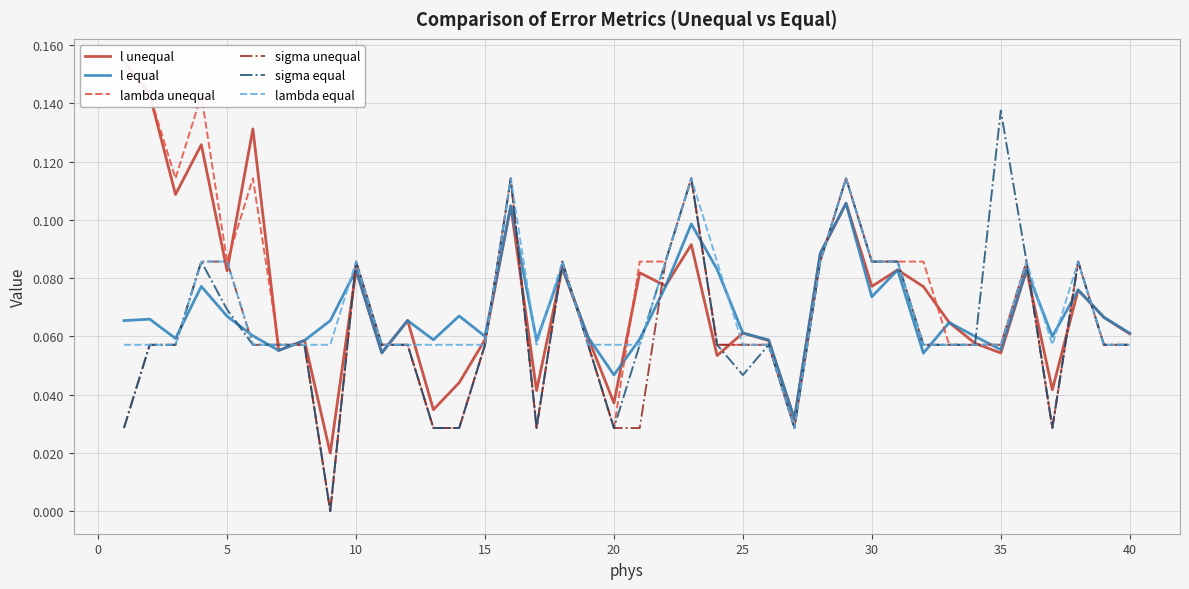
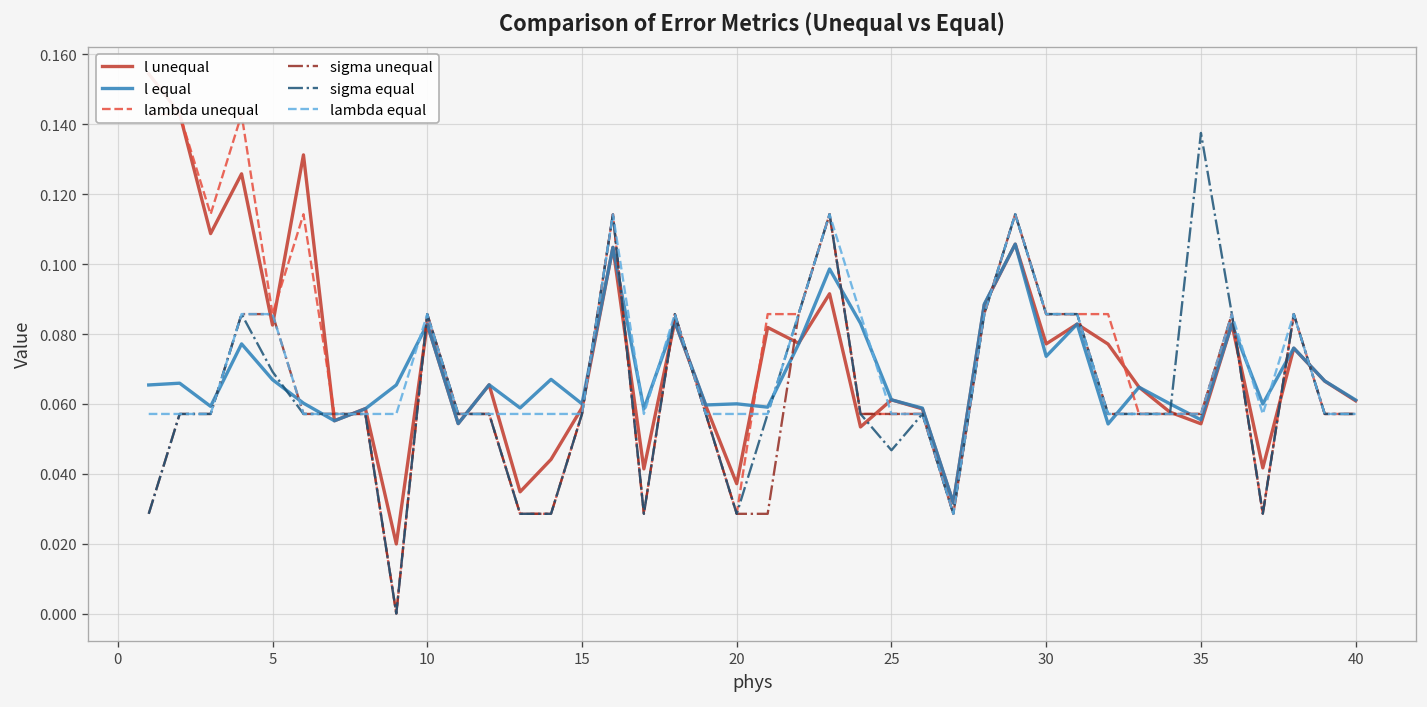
  {
    "l equal": {
      "5": 0.067,
      "15": 0.060,
-     "20": 0.047,
+     "20": 0.060,
      "30": 0.074,
      "35": 0.055
    },
    "sigma equal": {
      "5": 0.069,
      "25": 0.047,
      "35": 0.138
    },
    "lambda equal": {
      "20": 0.057
    }
  }
